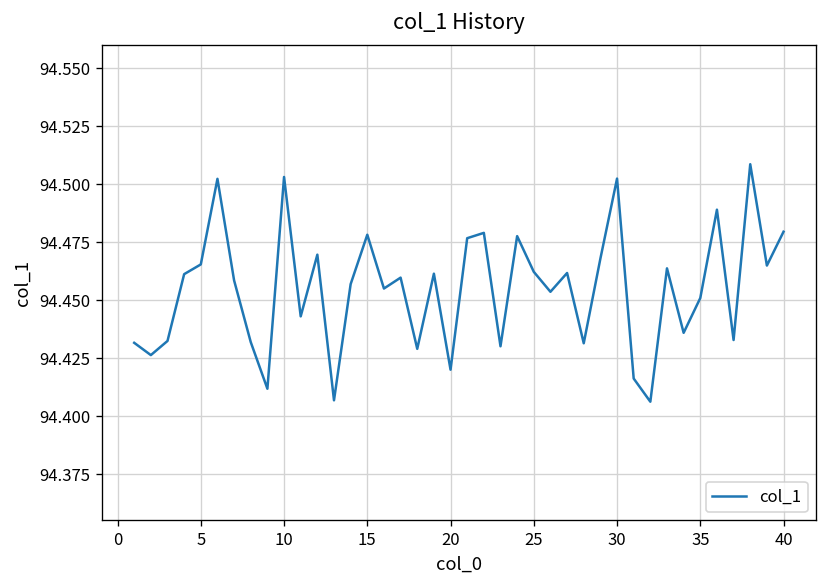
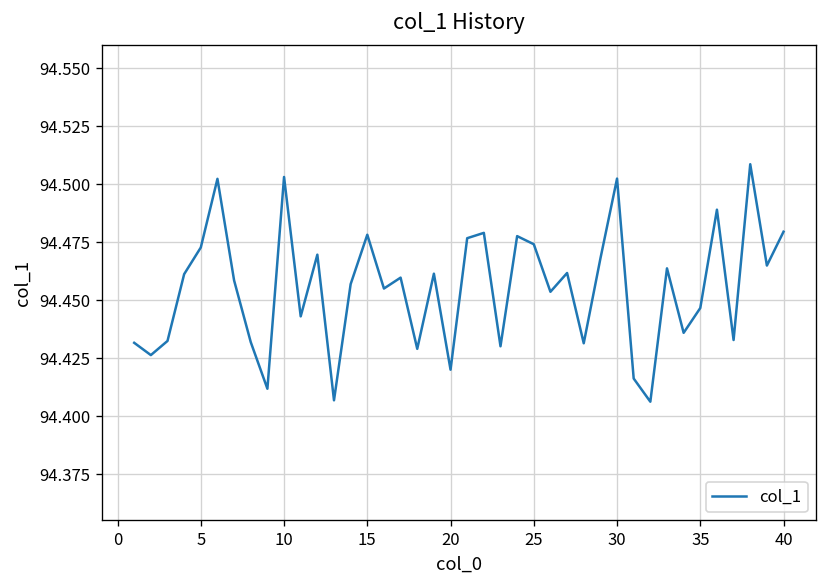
  {
-   "5": 94.466,
+   "5": 94.473,
    "10": 94.503,
    "15": 94.478,
    "20": 94.420,
-   "25": 94.462,
+   "25": 94.474,
    "30": 94.503,
-   "35": 94.451,
+   "35": 94.447,
    "40": 94.480
  }
